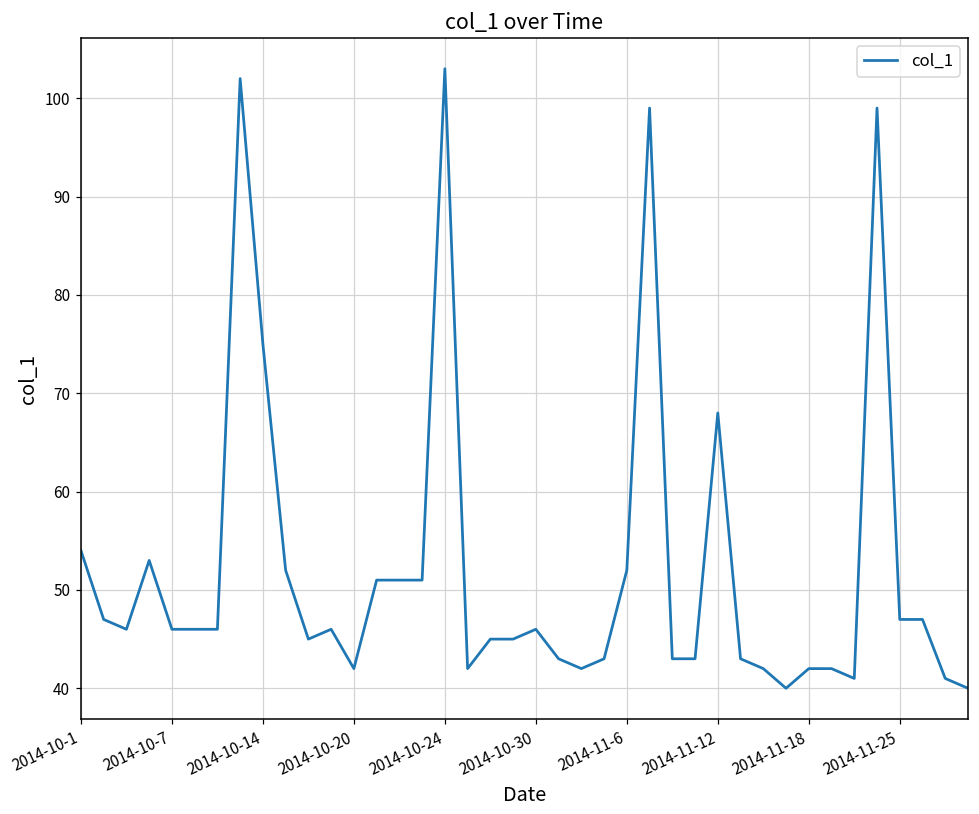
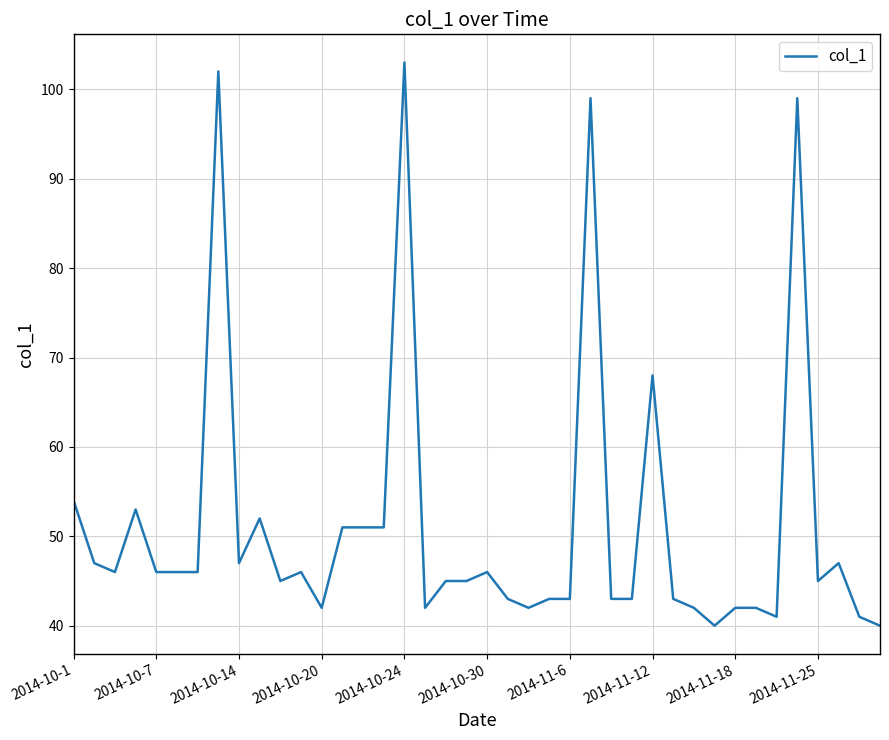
  {
    "2014-10-1": 54,
    "2014-10-7": 46,
-   "2014-10-14": 75,
+   "2014-10-14": 47,
    "2014-10-20": 42,
    "2014-10-24": 103,
    "2014-10-30": 46,
-   "2014-11-6": 52,
+   "2014-11-6": 43,
    "2014-11-12": 68,
    "2014-11-18": 42,
-   "2014-11-25": 47
+   "2014-11-25": 45
  }
